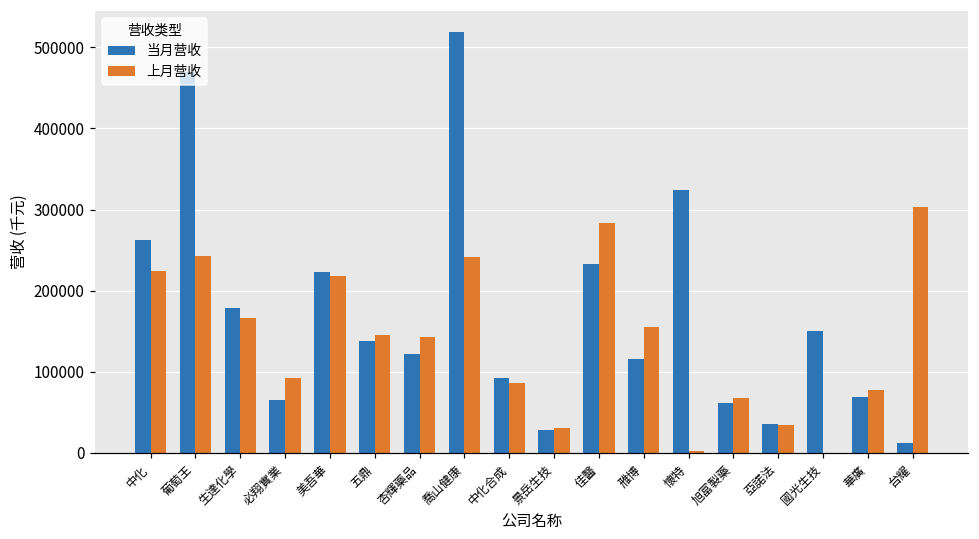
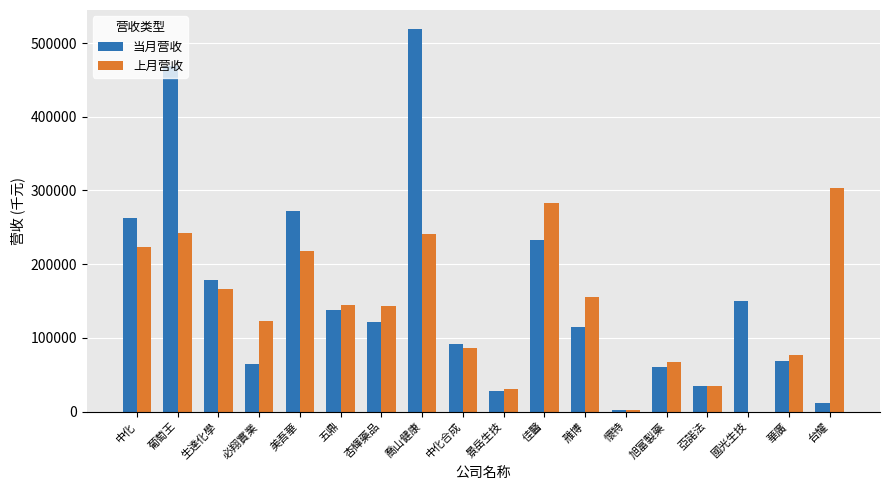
  {
    "当月营收": {
      "中化": 260000,
      "生達化學": 180000,
      "必翔實業": 60000,
-     "美吾華": 220000,
+     "美吾華": 270000,
      "五鼎": 140000,
      "杏輝藥品": 120000,
      "喬山健康": 520000,
      "中化合成": 90000,
      "景岳生技": 30000,
      "佳醫": 230000,
      "雃博": 120000,
-     "懷特": 320000,
+     "懷特": 0,
      "旭富製藥": 60000,
      "亞諾法": 40000,
      "國光生技": 150000,
      "華廣": 70000,
      "台耀": 10000
    },
    "上月营收": {
      "中化": 220000,
      "葡萄王": 240000,
      "生達化學": 170000,
-     "必翔實業": 90000,
+     "必翔實業": 120000,
      "美吾華": 220000,
      "五鼎": 140000,
      "杏輝藥品": 140000,
      "喬山健康": 240000,
      "中化合成": 90000,
      "景岳生技": 30000,
      "佳醫": 280000,
      "雃博": 150000,
      "旭富製藥": 70000,
      "亞諾法": 30000,
      "國光生技": 0,
      "華廣": 80000,
      "台耀": 300000
    }
  }
